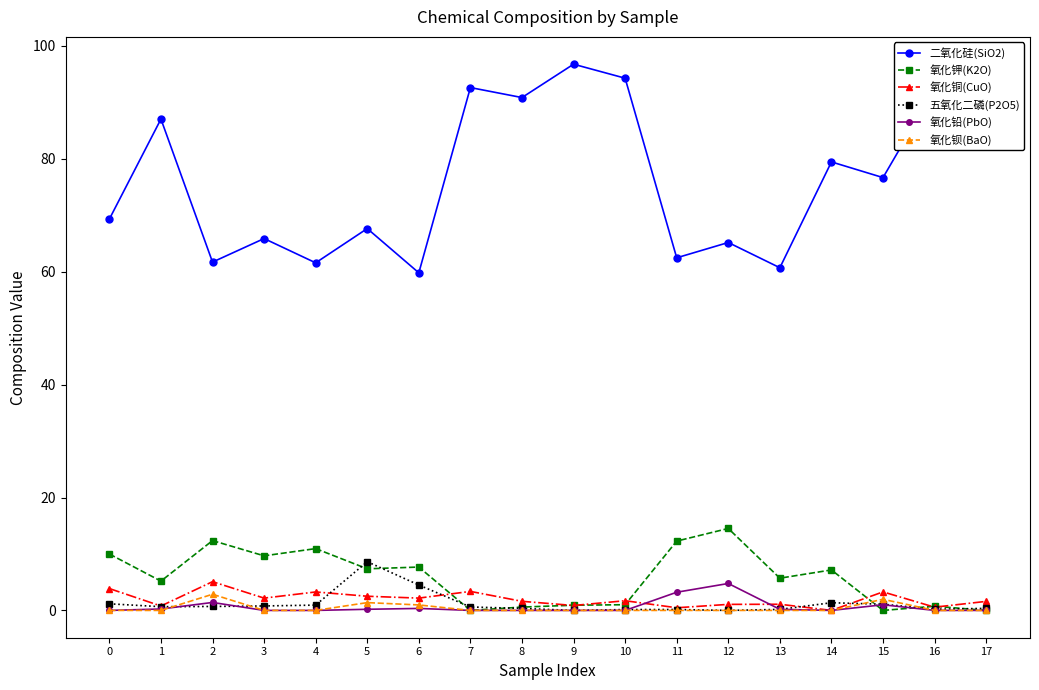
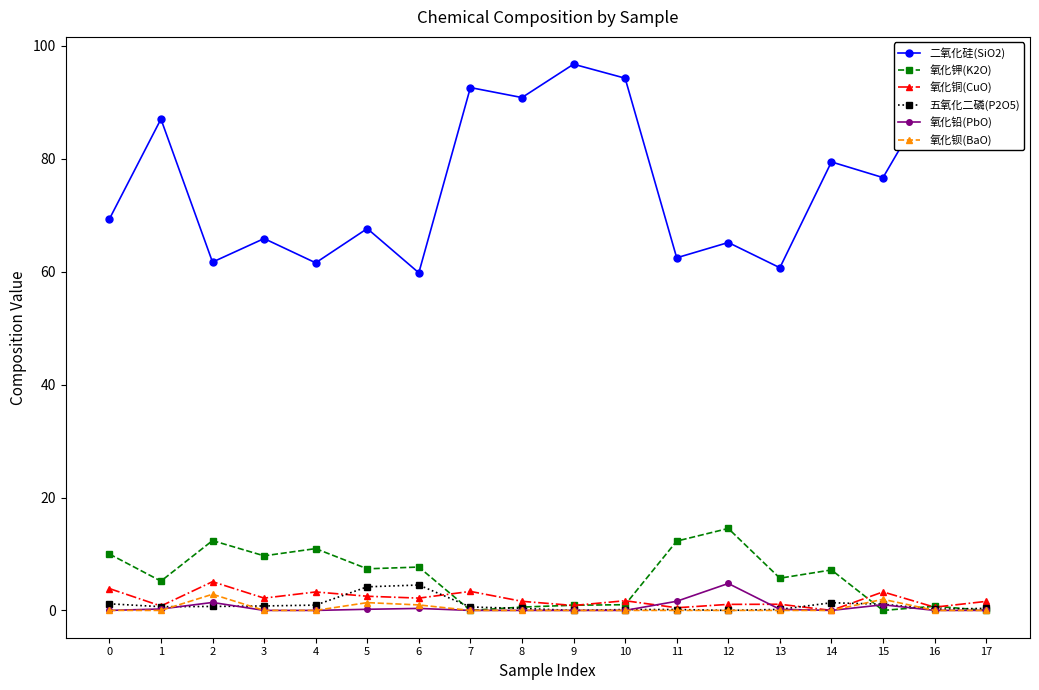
  {
    "二氧化硅(SiO2)": {
      "0": 69,
      "1": 87,
      "2": 62,
      "3": 66,
      "4": 62,
      "5": 68,
      "6": 60,
      "7": 93,
      "8": 91,
      "9": 97,
      "10": 94,
      "11": 62,
      "12": 65,
      "13": 61,
      "14": 79,
      "15": 77
    },
    "氧化钾(K2O)": {
      "0": 10,
      "1": 5,
      "2": 12,
      "3": 10,
      "4": 11,
      "5": 7,
      "6": 8,
      "10": 1,
      "11": 12,
      "12": 15,
      "13": 6,
      "14": 7,
      "15": 0
    },
    "氧化铜(CuO)": {
      "0": 4,
      "2": 5,
      "3": 2,
      "4": 3,
      "5": 3,
      "6": 2,
      "7": 3,
      "8": 2,
      "10": 2,
      "12": 1,
      "13": 1,
      "15": 3,
      "17": 2
    },
    "五氧化二磷(P2O5)": {
      "0": 1,
      "2": 1,
      "3": 1,
      "4": 1,
-     "5": 9,
+     "5": 4,
      "6": 5,
      "7": 1,
      "14": 1
    },
    "氧化铅(PbO)": {
      "2": 1,
      "5": 0,
      "6": 0,
-     "11": 3,
+     "11": 2,
      "12": 5
    },
    "氧化钡(BaO)": {
      "2": 3,
      "5": 1,
      "6": 1,
      "15": 2
    }
  }
